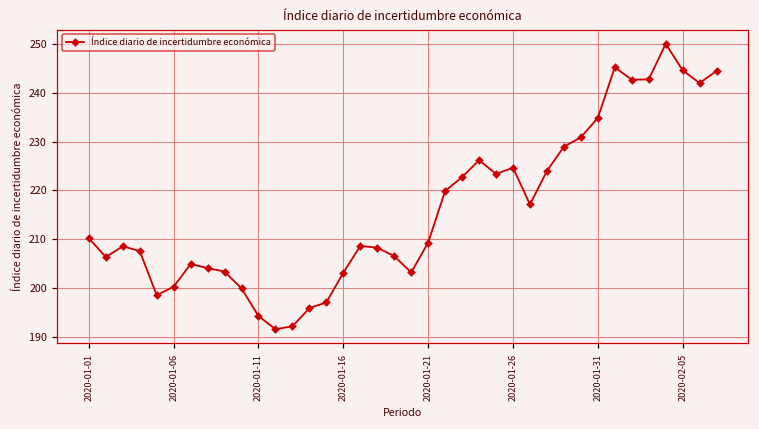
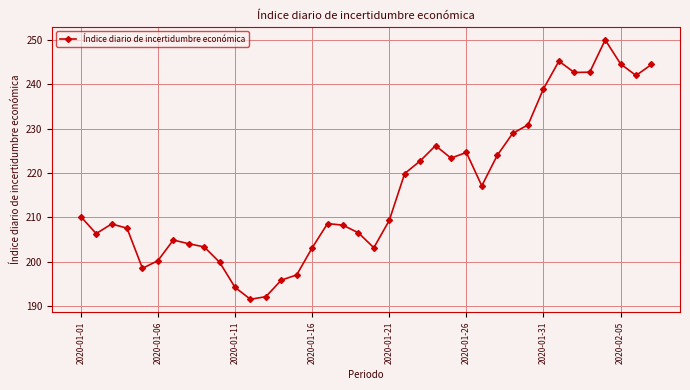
  {
    "2020-01-01": 210,
    "2020-01-06": 200,
    "2020-01-11": 194,
    "2020-01-16": 203,
    "2020-01-21": 209,
    "2020-01-26": 225,
-   "2020-01-31": 235,
+   "2020-01-31": 239,
    "2020-02-05": 245
  }
